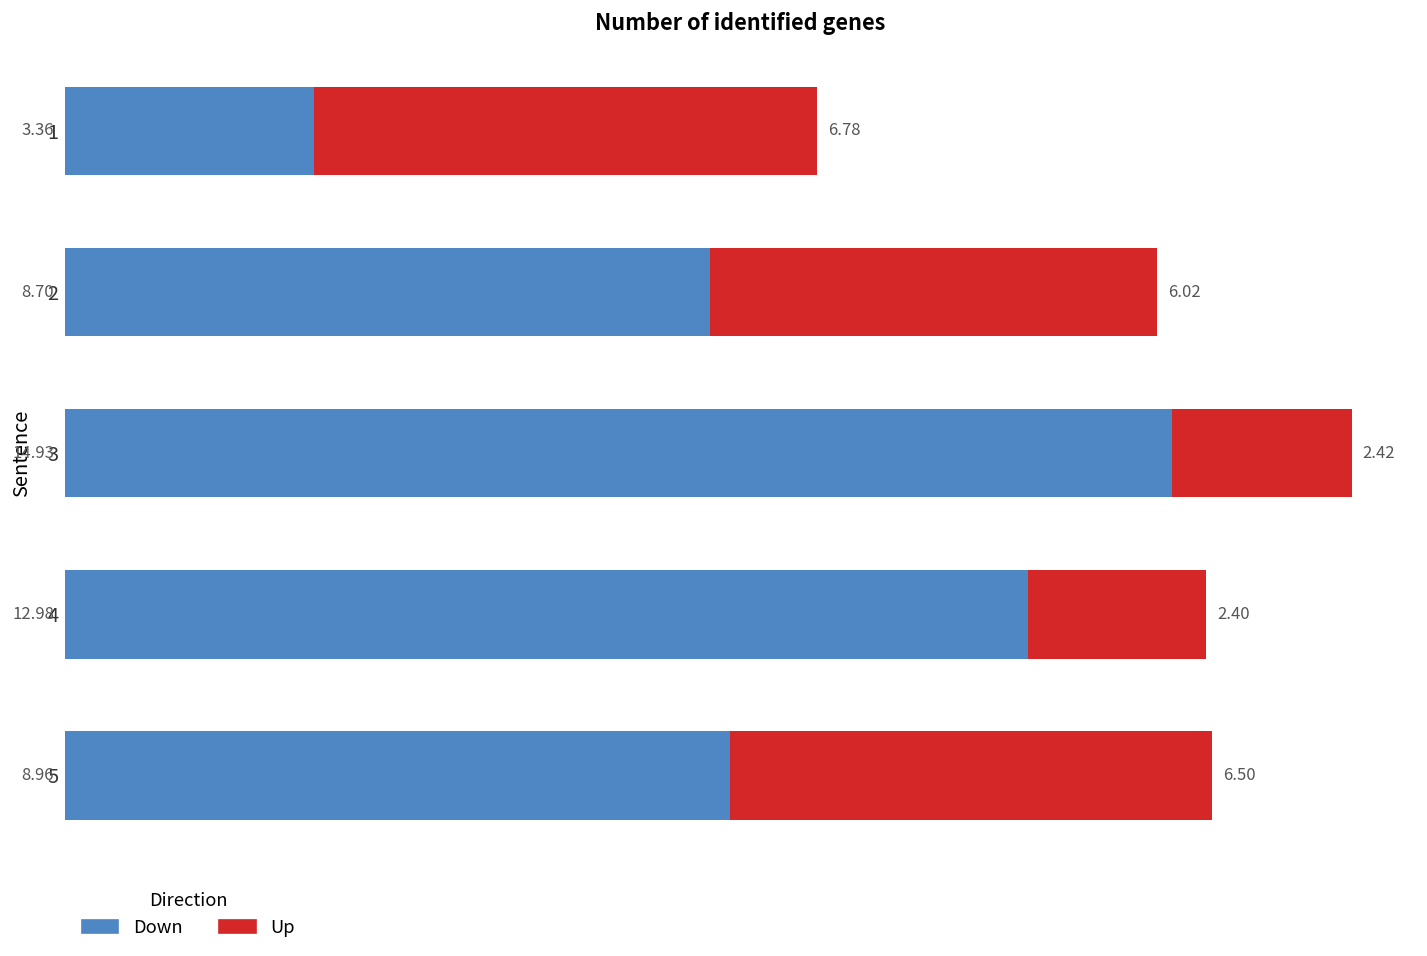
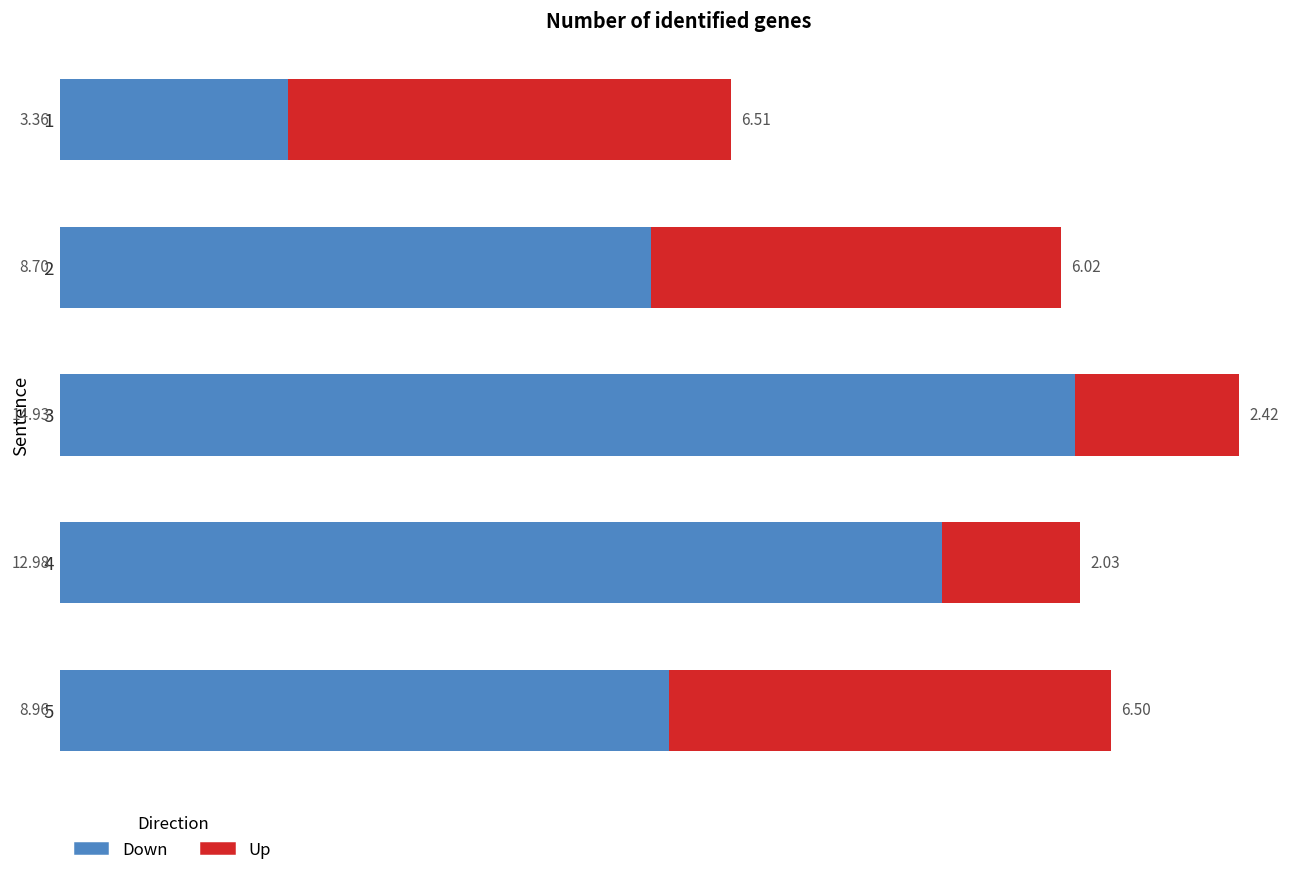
  {
    "Up": {
-     "1": 6.78,
+     "1": 6.51,
      "2": 6.02,
      "3": 2.42,
-     "4": 2.40,
+     "4": 2.03,
      "5": 6.50
    }
  }
